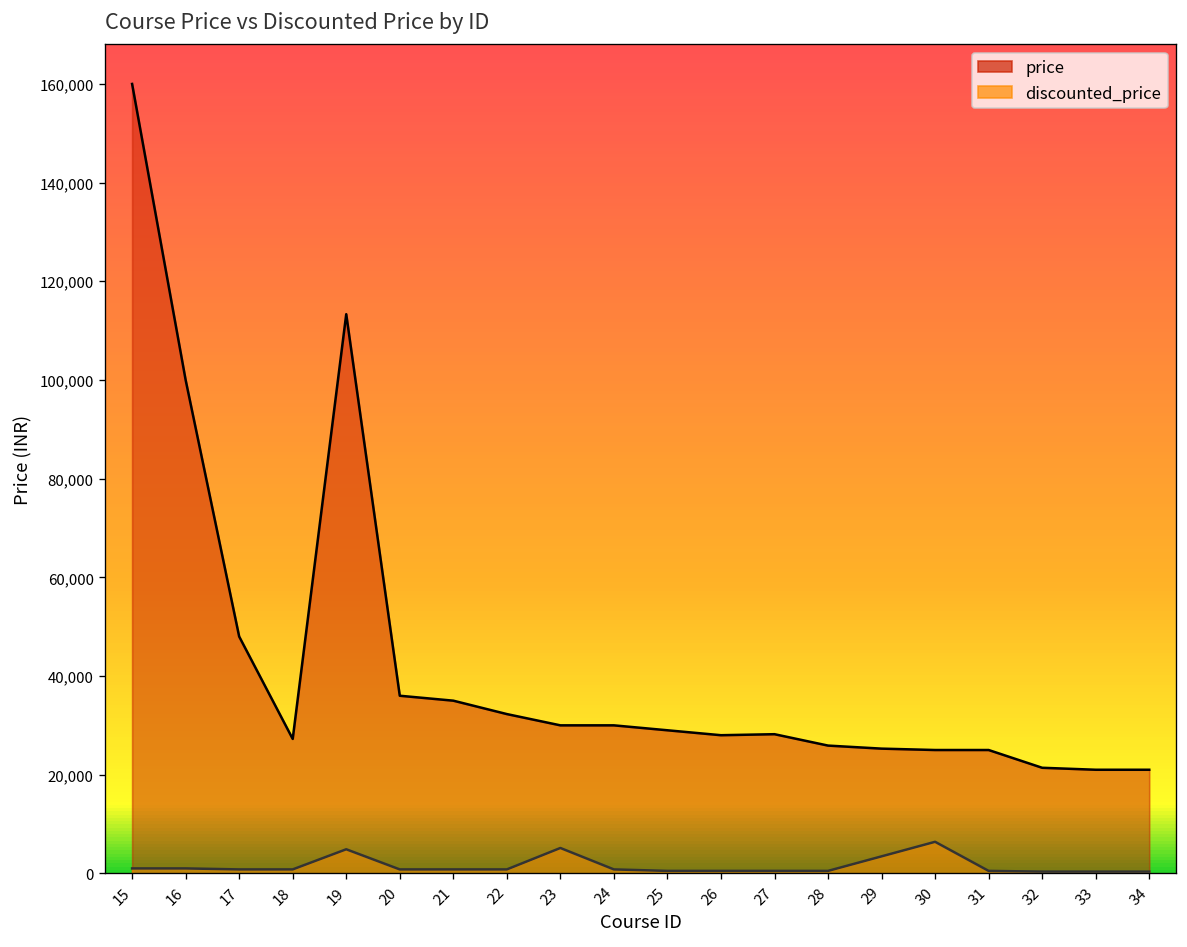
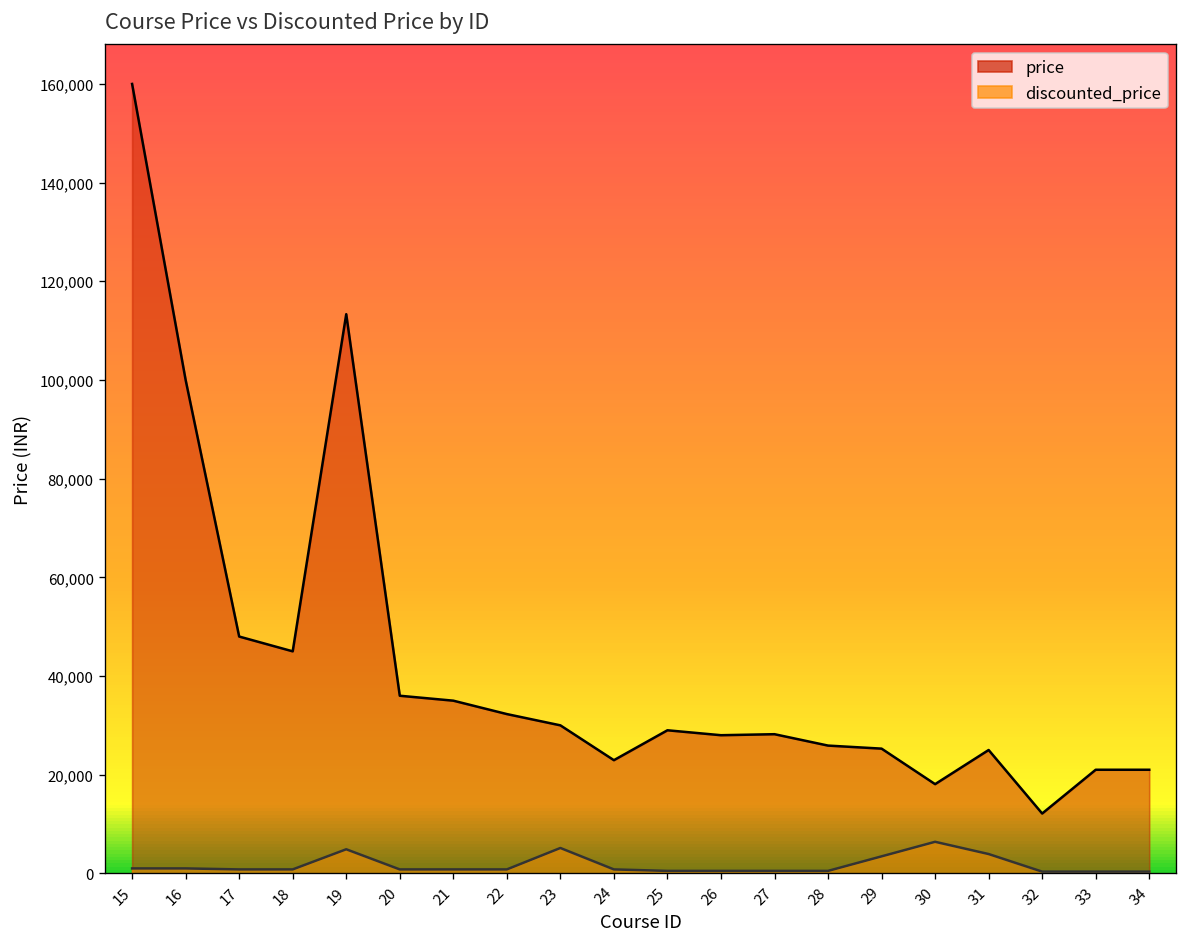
  {
    "price": {
      "15": "160,000",
      "16": "100,000",
      "17": "48,000",
-     "18": "27,000",
+     "18": "45,000",
      "19": "113,000",
      "20": "36,000",
      "21": "35,000",
      "22": "32,000",
      "23": "30,000",
-     "24": "30,000",
+     "24": "23,000",
      "25": "29,000",
      "26": "28,000",
      "27": "28,000",
      "28": "26,000",
      "29": "25,000",
-     "30": "25,000",
+     "30": "18,000",
      "31": "25,000",
-     "32": "21,000",
+     "32": "12,000",
      "33": "21,000",
      "34": "21,000"
    },
    "discounted_price": {
      "15": "1,000",
      "16": "1,000",
      "17": "1,000",
      "18": "1,000",
      "19": "5,000",
      "20": "1,000",
      "21": "1,000",
      "22": "1,000",
      "23": "5,000",
      "24": "1,000",
      "25": "0",
      "26": "0",
      "27": "0",
      "28": "0",
      "29": "3,000",
      "30": "6,000",
-     "31": "0",
+     "31": "4,000",
      "32": "0",
      "33": "0",
      "34": "0"
    }
  }
